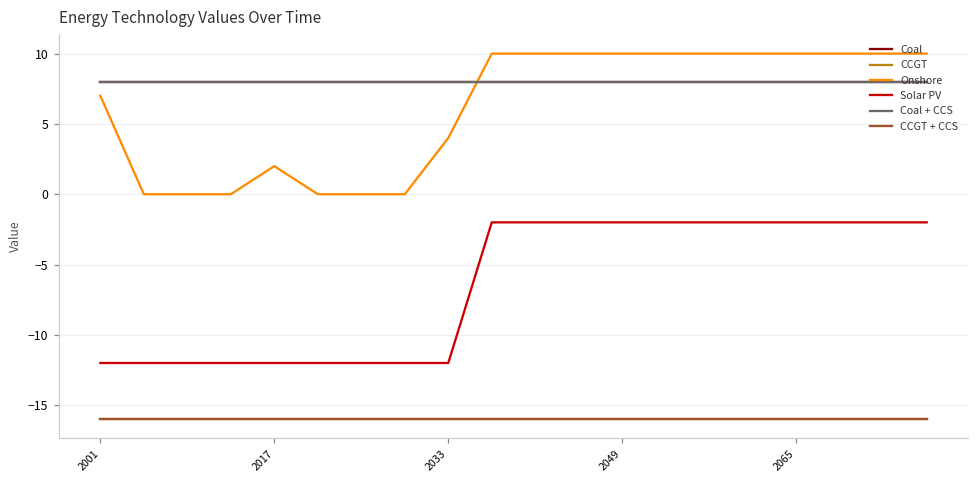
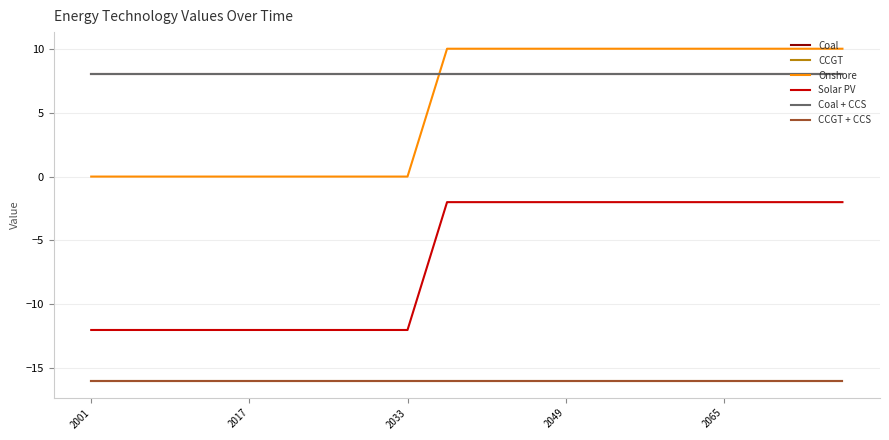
  {
    "Coal + CCS": {
      "2001": 8,
      "2017": 8,
      "2033": 8,
      "2049": 8,
      "2065": 8
    },
    "CCGT + CCS": {
      "2001": -16,
      "2017": -16,
      "2033": -16,
      "2049": -16,
      "2065": -16
    },
    "Onshore": {
-     "2001": 7,
-     "2017": 2,
-     "2033": 4,
+     "2001": 0,
+     "2017": 0,
+     "2033": 0,
      "2049": 10,
      "2065": 10
    },
    "Solar PV": {
      "2001": -12,
      "2017": -12,
      "2033": -12,
      "2049": -2,
      "2065": -2
    }
  }
